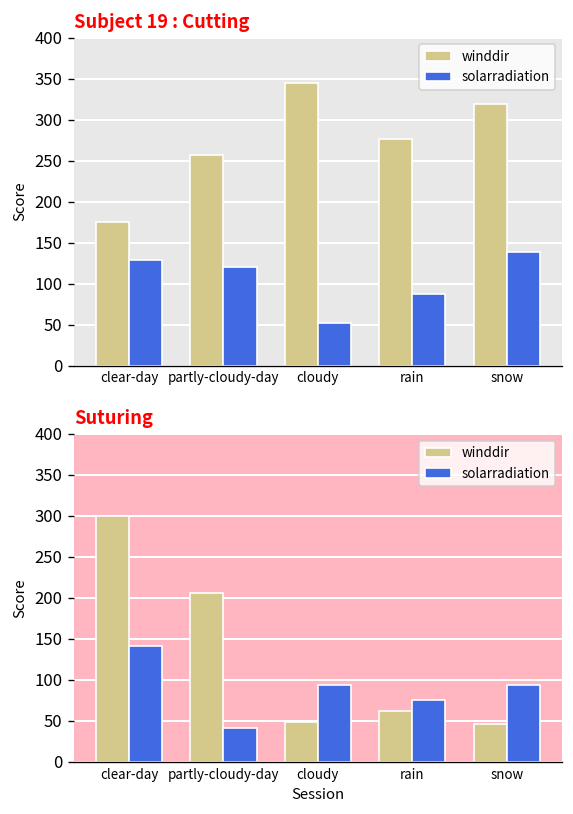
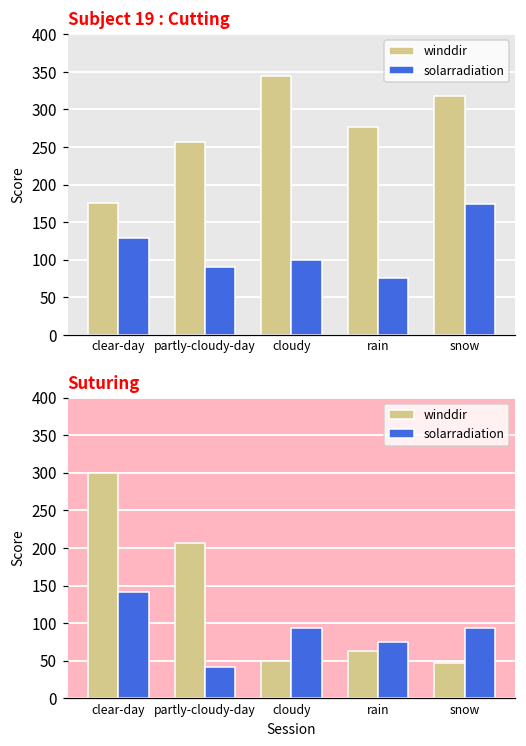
  {
    "Subject 19 : Cutting": {
      "winddir": {
        "clear-day": 180,
        "partly-cloudy-day": 260,
        "cloudy": 340,
        "rain": 280,
        "snow": 320
      },
      "solarradiation": {
        "clear-day": 130,
-       "partly-cloudy-day": 120,
-       "cloudy": 50,
-       "rain": 90,
-       "snow": 140
+       "partly-cloudy-day": 90,
+       "cloudy": 100,
+       "rain": 80,
+       "snow": 170
      }
    },
    "Suturing": {
      "winddir": {
        "clear-day": 300,
        "partly-cloudy-day": 210,
        "cloudy": 50,
        "rain": 60,
        "snow": 50
      },
      "solarradiation": {
        "clear-day": 140,
        "partly-cloudy-day": 40,
        "cloudy": 90,
        "rain": 80,
        "snow": 90
      }
    }
  }
